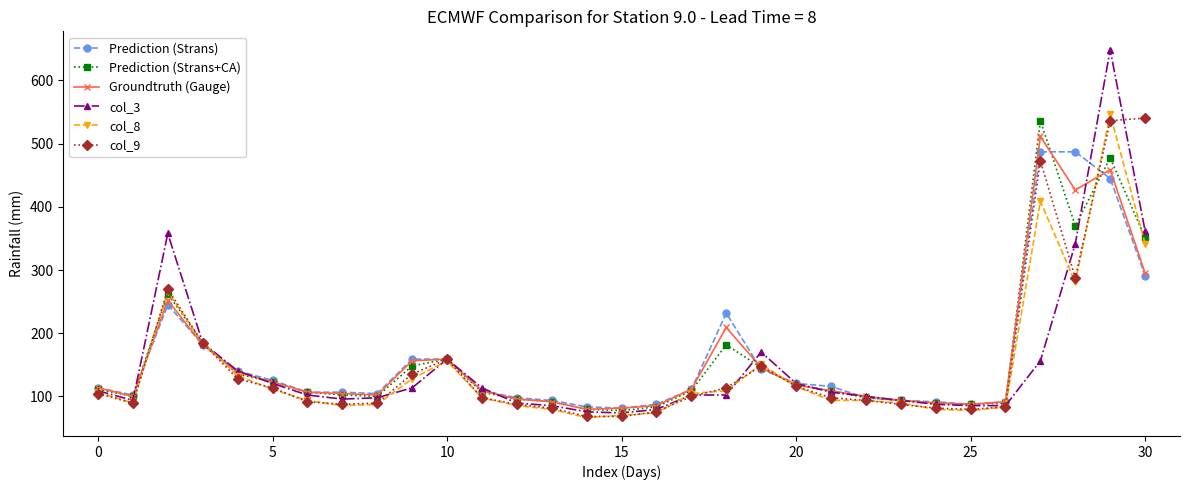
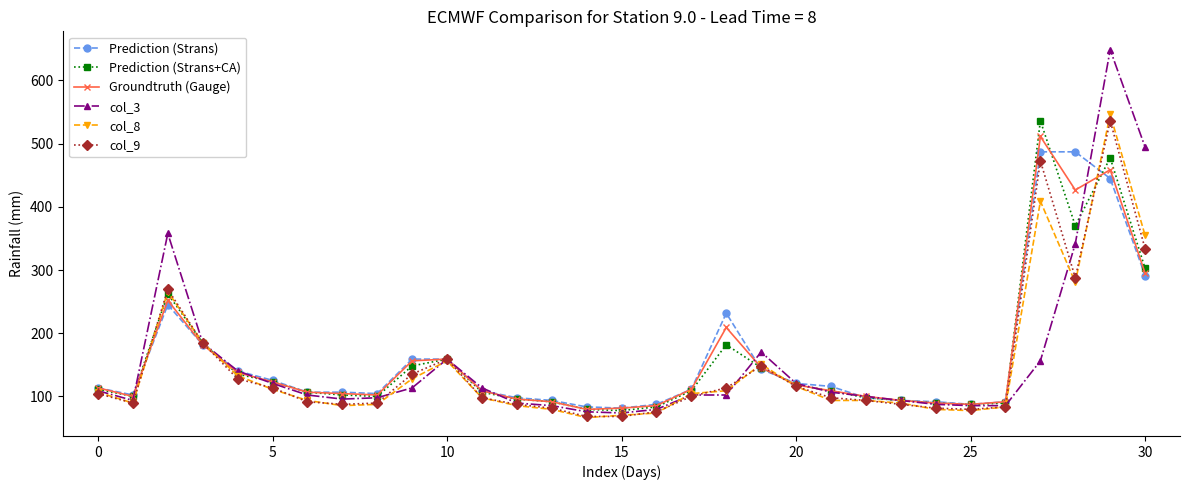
  {
    "Prediction (Strans+CA)": {
-     "30": 350
+     "30": 300
    },
    "col_3": {
-     "30": 360
+     "30": 490
    },
    "col_8": {
-     "30": 340
+     "30": 350
    },
    "col_9": {
-     "30": 540
+     "30": 330
    }
  }
